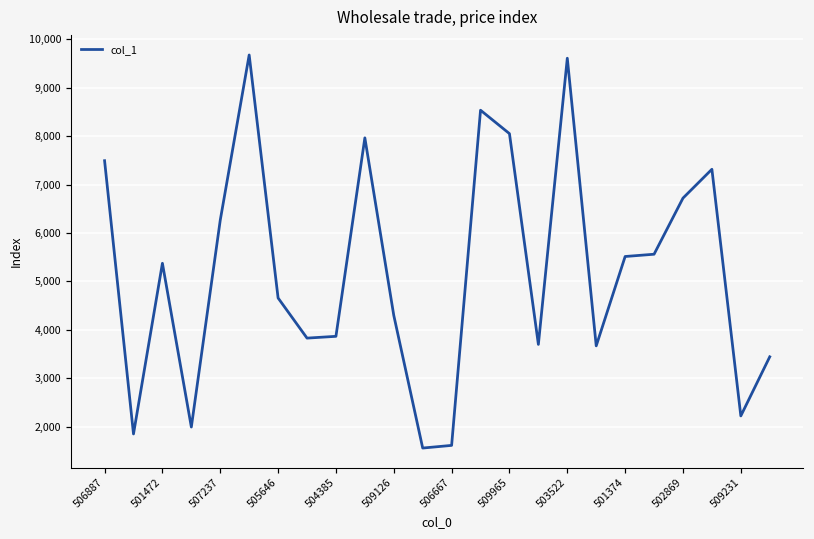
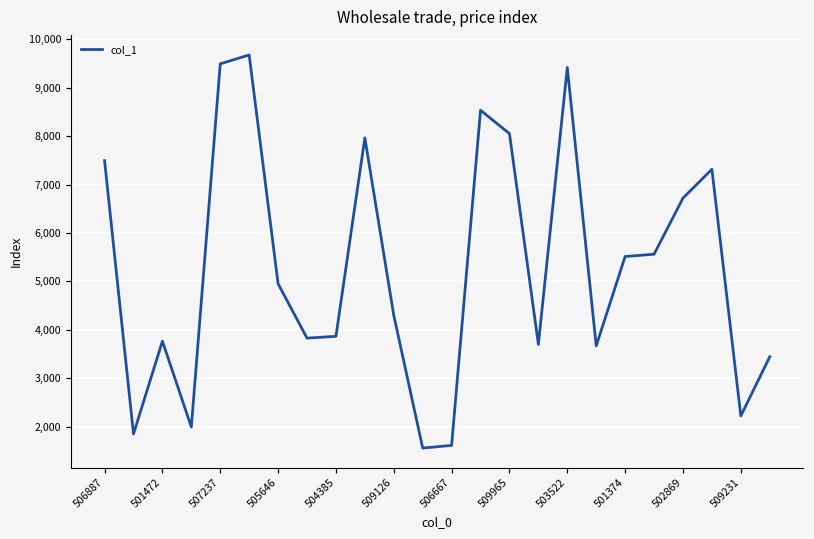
  {
    "506887": "7,500",
-   "501472": "5,400",
-   "507237": "6,300",
-   "505646": "4,700",
+   "501472": "3,800",
+   "507237": "9,500",
+   "505646": "5,000",
    "504385": "3,900",
    "509126": "4,300",
    "506667": "1,600",
    "509965": "8,100",
-   "503522": "9,600",
+   "503522": "9,400",
    "501374": "5,500",
    "502869": "6,700",
    "509231": "2,200"
  }
